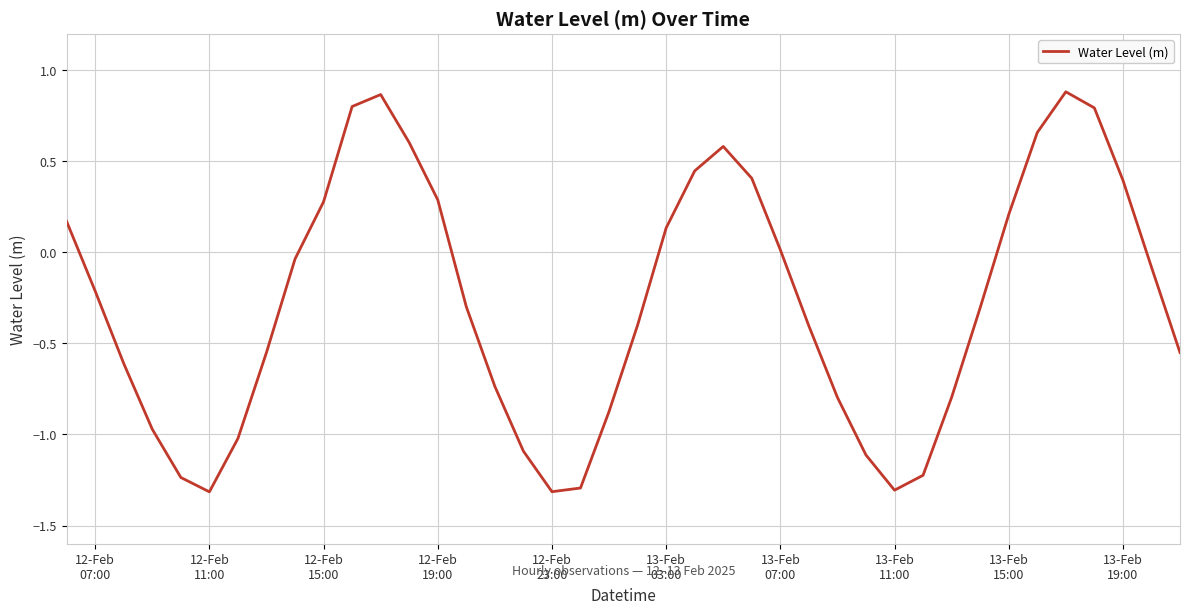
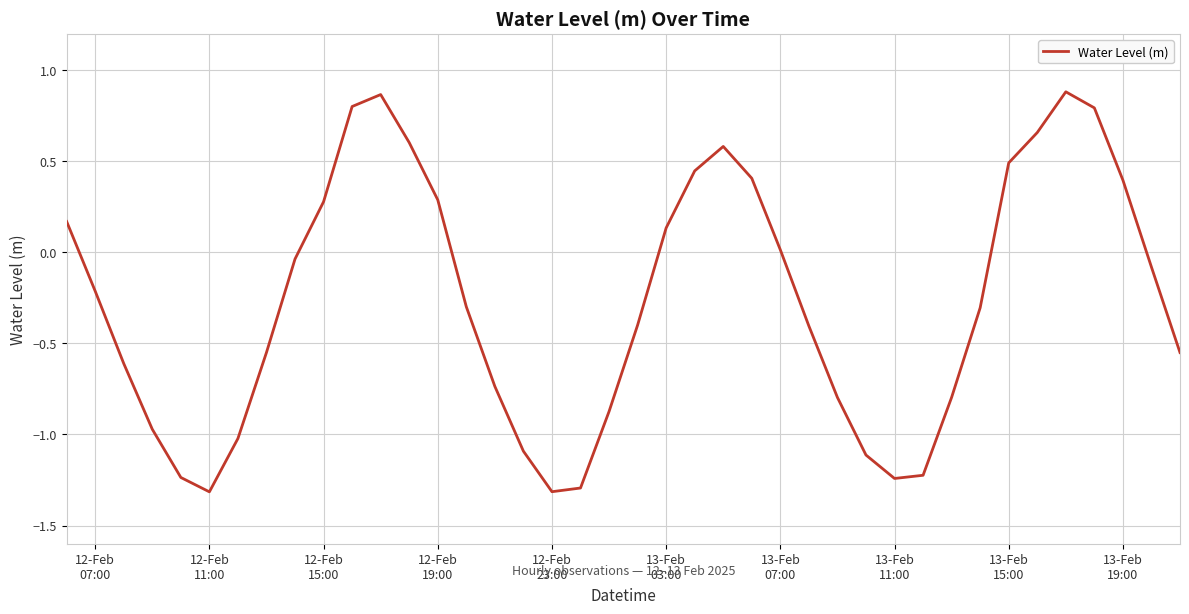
  {
    "12-Feb 07:00": -0.21,
    "12-Feb 11:00": -1.32,
    "12-Feb 15:00": 0.28,
    "12-Feb 19:00": 0.29,
    "12-Feb 23:00": -1.31,
    "13-Feb 03:00": 0.13,
    "13-Feb 07:00": 0.01,
-   "13-Feb 11:00": -1.31,
-   "13-Feb 15:00": 0.21,
+   "13-Feb 11:00": -1.24,
+   "13-Feb 15:00": 0.49,
    "13-Feb 19:00": 0.40
  }
